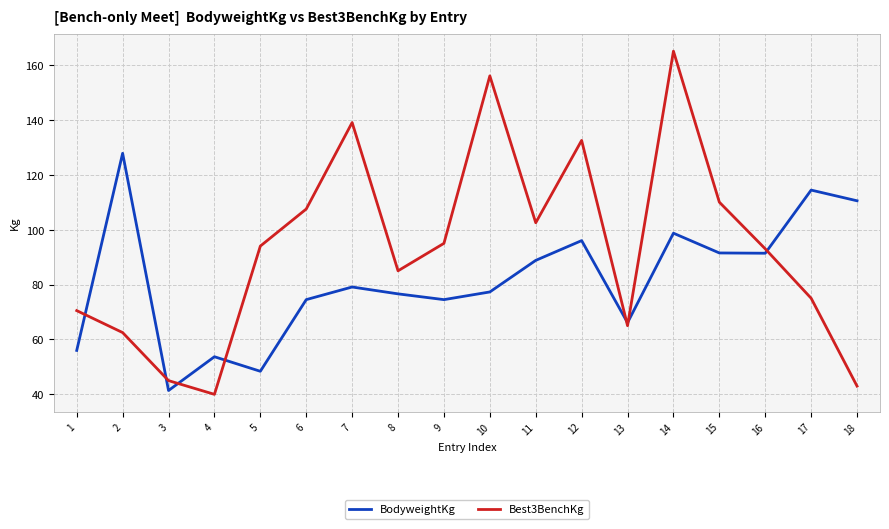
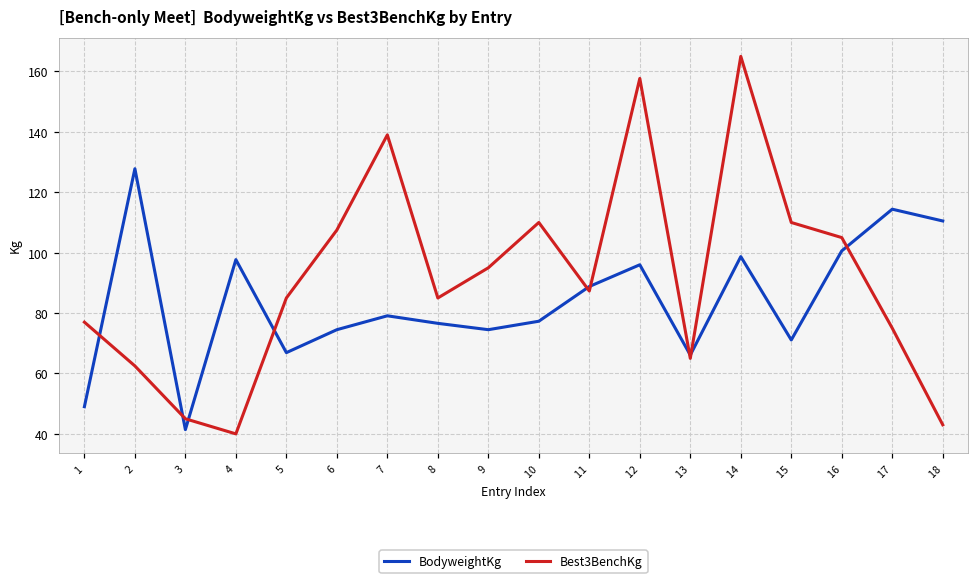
  {
    "BodyweightKg": {
-     "1": 56,
+     "1": 49,
      "2": 128,
      "3": 41,
-     "4": 54,
-     "5": 48,
+     "4": 98,
+     "5": 67,
      "6": 75,
      "7": 79,
      "8": 77,
      "9": 75,
      "10": 77,
      "11": 89,
      "12": 96,
      "13": 66,
      "14": 99,
-     "15": 92,
-     "16": 91,
+     "15": 71,
+     "16": 101,
      "17": 114,
      "18": 111
    },
    "Best3BenchKg": {
-     "1": 71,
+     "1": 77,
      "2": 63,
      "3": 45,
      "4": 40,
-     "5": 94,
+     "5": 85,
      "6": 108,
      "7": 139,
      "8": 85,
      "9": 95,
-     "10": 156,
-     "11": 103,
-     "12": 133,
+     "10": 110,
+     "11": 87,
+     "12": 158,
      "13": 65,
      "14": 165,
      "15": 110,
-     "16": 93,
+     "16": 105,
      "17": 75,
      "18": 43
    }
  }
